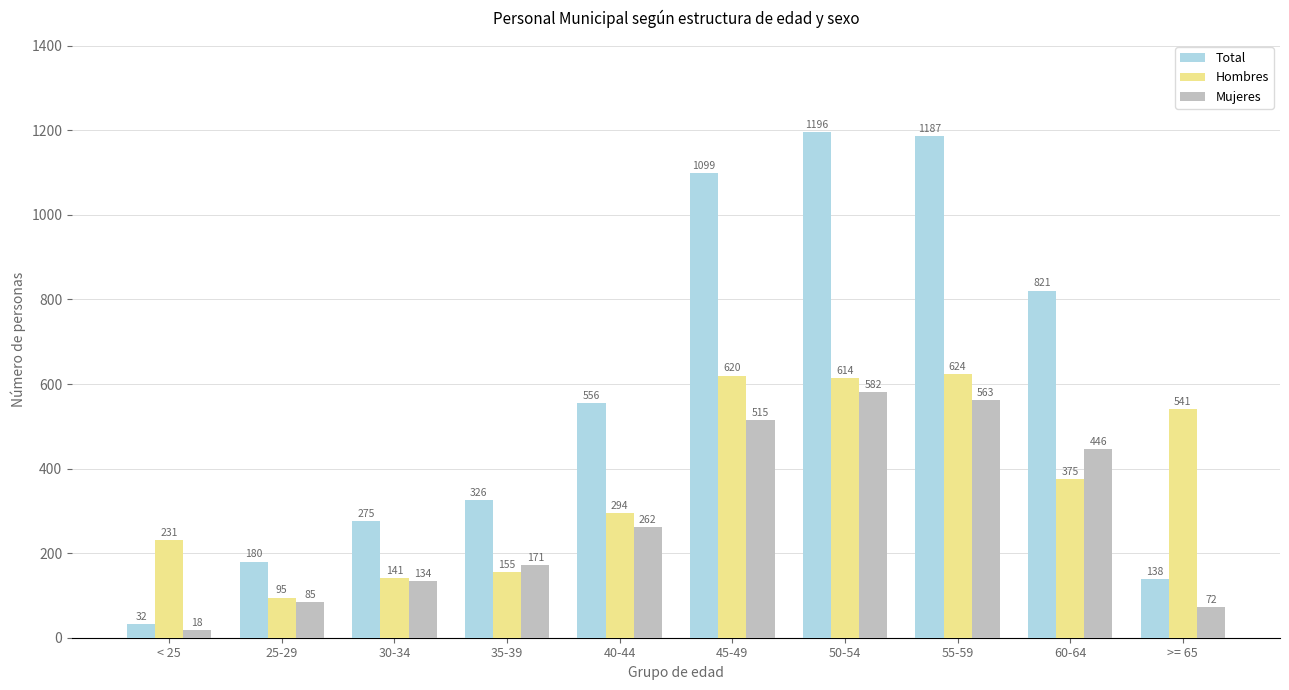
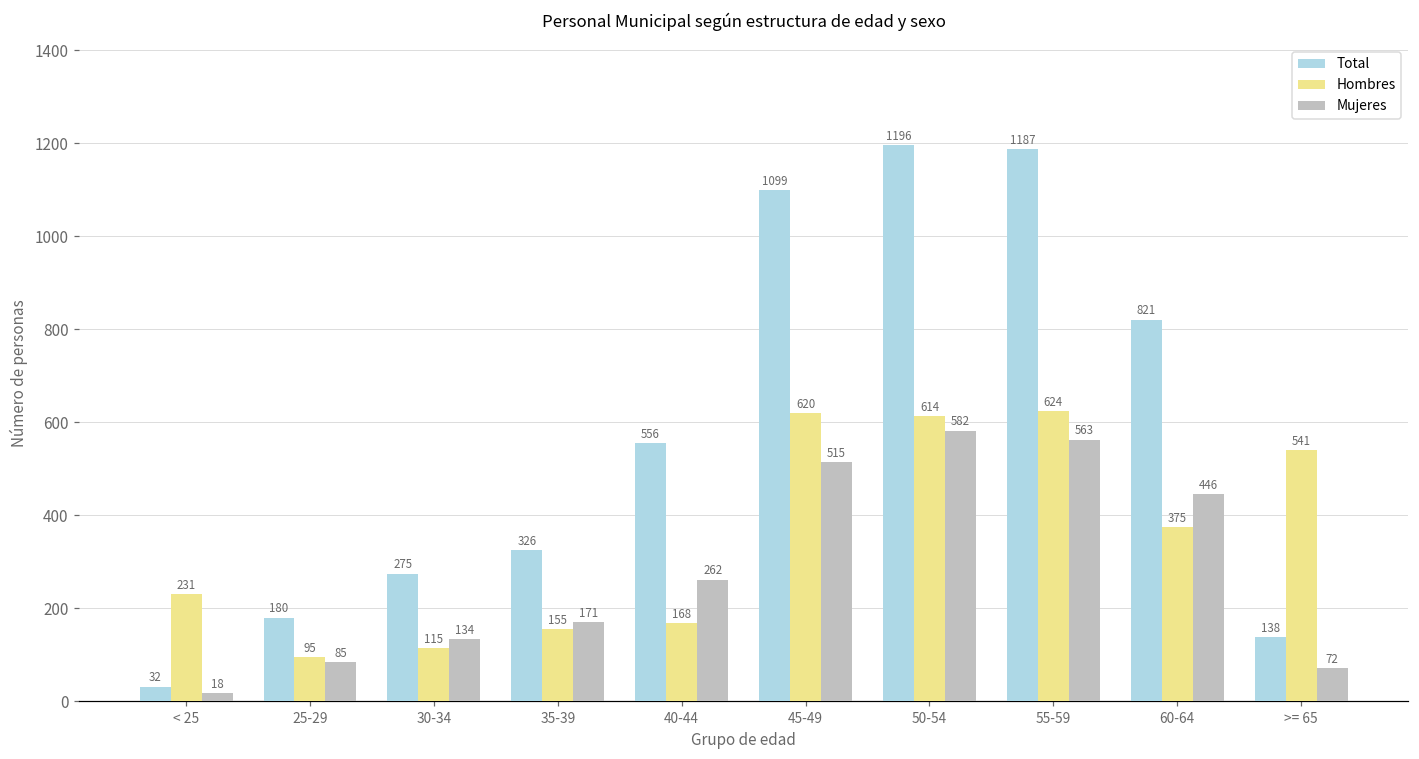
  {
    "Hombres": {
      "< 25": 231,
      "25-29": 95,
-     "30-34": 141,
+     "30-34": 115,
      "35-39": 155,
-     "40-44": 294,
+     "40-44": 168,
      "45-49": 620,
      "50-54": 614,
      "55-59": 624,
      "60-64": 375,
      ">= 65": 541
    }
  }
